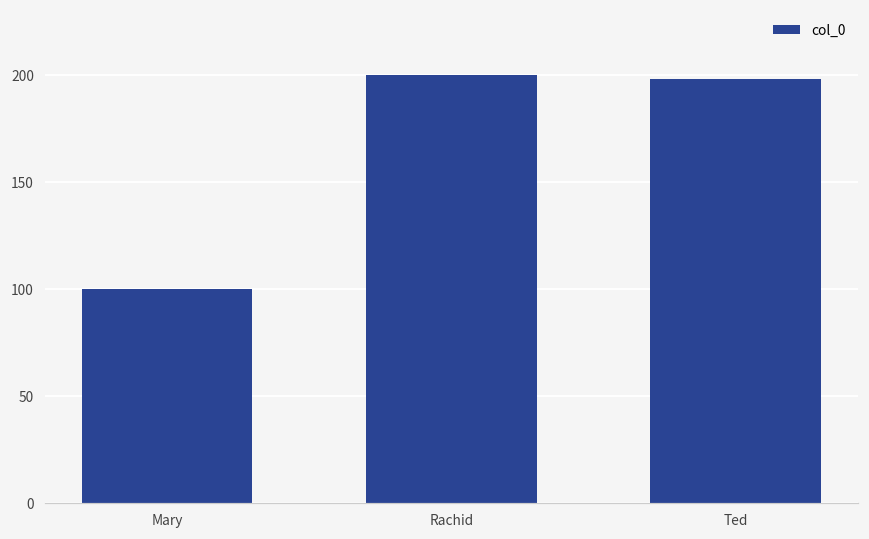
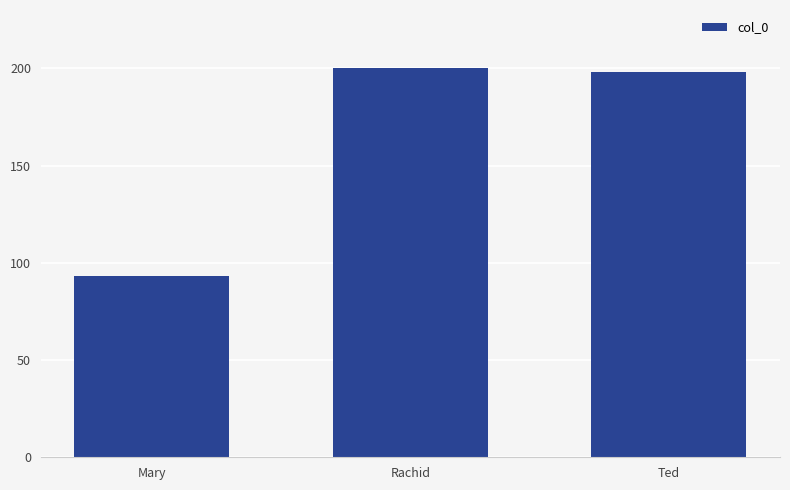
  {
-   "Mary": 100,
+   "Mary": 93,
    "Rachid": 200,
    "Ted": 198
  }
